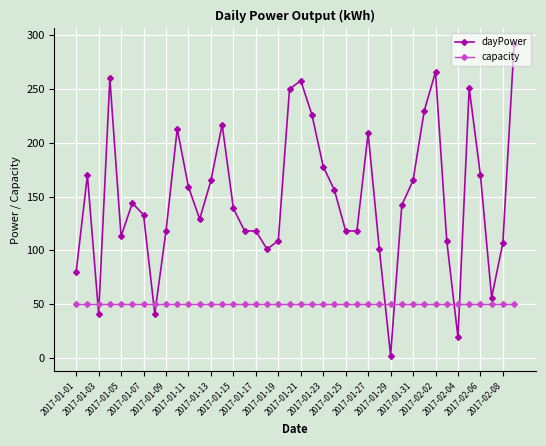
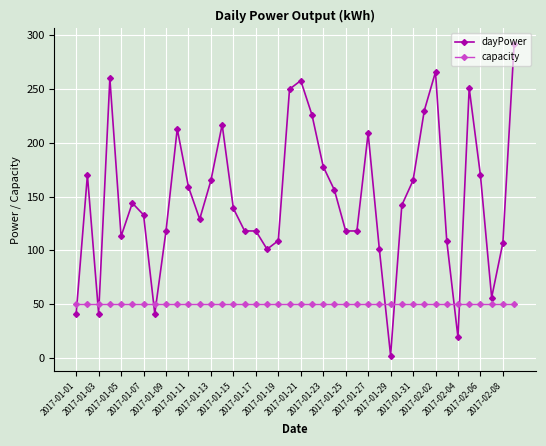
  {
    "dayPower": {
-     "2017-01-01": 80,
+     "2017-01-01": 41,
      "2017-01-03": 41,
      "2017-01-05": 113,
      "2017-01-07": 133,
      "2017-01-09": 118,
      "2017-01-11": 159,
      "2017-01-13": 165,
      "2017-01-15": 139,
      "2017-01-17": 118,
      "2017-01-19": 109,
      "2017-01-21": 258,
      "2017-01-23": 178,
      "2017-01-25": 118,
      "2017-01-27": 209,
      "2017-01-29": 2,
      "2017-01-31": 165,
      "2017-02-02": 266,
      "2017-02-04": 19,
      "2017-02-06": 170,
      "2017-02-08": 107
    },
    "capacity": {
      "2017-01-01": 50,
      "2017-01-03": 50,
      "2017-01-05": 50,
      "2017-01-07": 50,
      "2017-01-09": 50,
      "2017-01-11": 50,
      "2017-01-13": 50,
      "2017-01-15": 50,
      "2017-01-17": 50,
      "2017-01-19": 50,
      "2017-01-21": 50,
      "2017-01-23": 50,
      "2017-01-25": 50,
      "2017-01-27": 50,
      "2017-01-29": 50,
      "2017-01-31": 50,
      "2017-02-02": 50,
      "2017-02-04": 50,
      "2017-02-06": 50,
      "2017-02-08": 50
    }
  }
